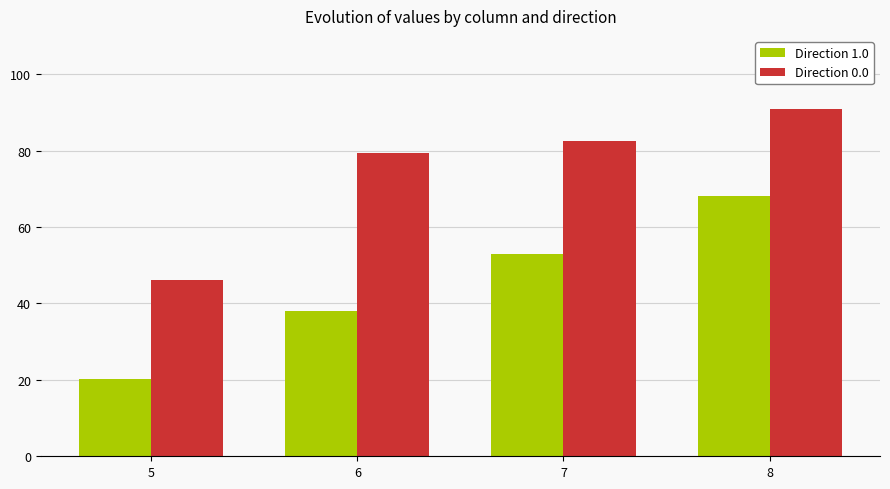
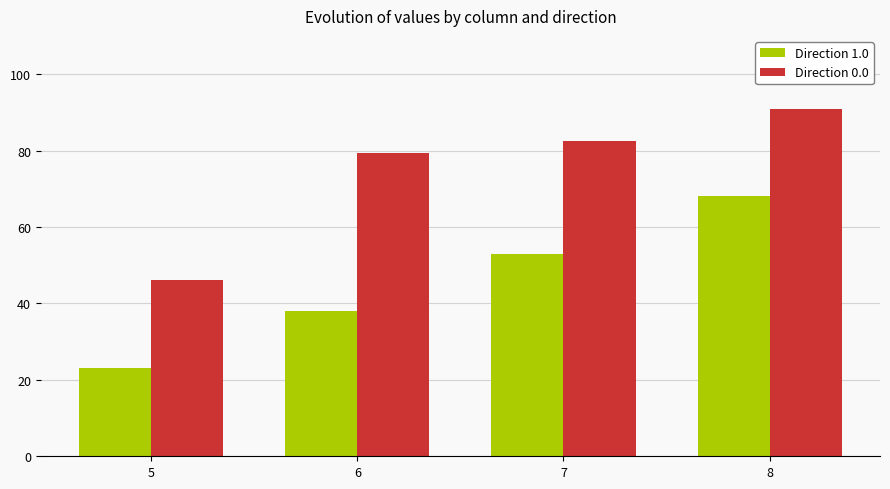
  {
    "Direction 1.0": {
-     "5": 20,
+     "5": 23,
      "6": 38,
      "7": 53,
      "8": 68
    },
    "Direction 0.0": {
      "5": 46,
      "6": 79,
      "7": 82,
      "8": 91
    }
  }
